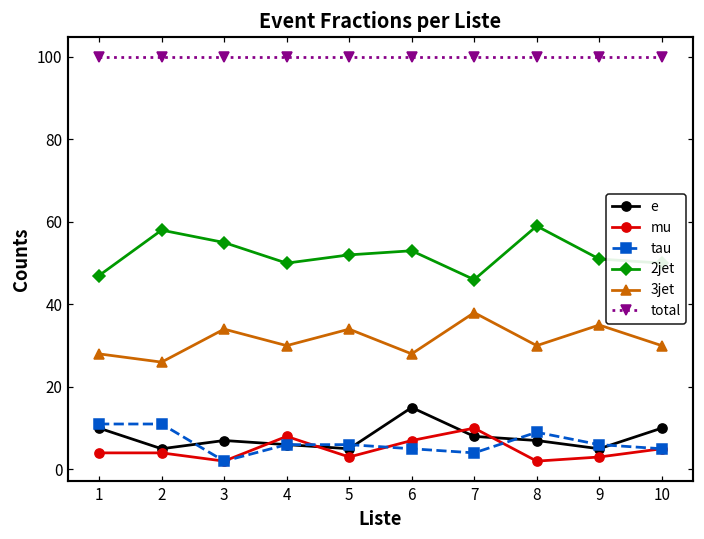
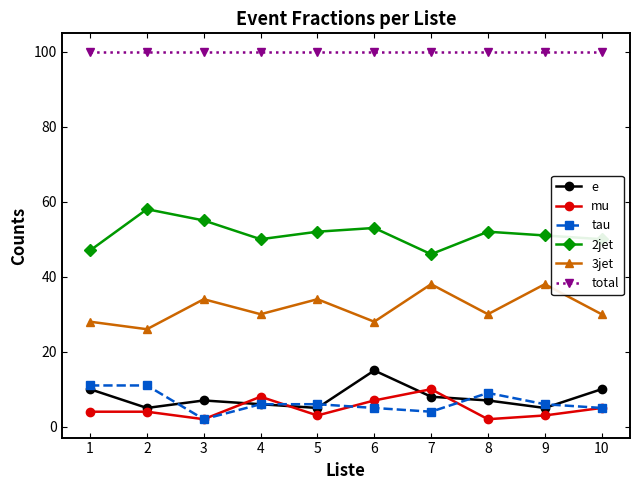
  {
    "e": {
      "1": 10,
      "2": 5,
      "3": 7,
      "5": 5,
      "6": 15,
      "7": 8,
      "8": 7,
      "9": 5,
      "10": 10
    },
    "mu": {
      "1": 4,
      "2": 4,
      "4": 8,
      "5": 3,
      "6": 7,
      "7": 10,
      "8": 2,
      "9": 3
    },
    "tau": {
      "1": 11,
      "2": 11,
      "5": 6,
      "6": 5,
      "7": 4,
      "8": 9,
      "9": 6
    },
    "2jet": {
      "1": 47,
      "2": 58,
      "3": 55,
      "4": 50,
      "5": 52,
      "6": 53,
      "7": 46,
-     "8": 59,
+     "8": 52,
      "9": 51
    },
    "3jet": {
      "1": 28,
      "2": 26,
      "3": 34,
      "4": 30,
      "5": 34,
      "6": 28,
      "7": 38,
      "8": 30,
-     "9": 35,
+     "9": 38,
      "10": 30
    },
    "total": {
      "1": 100,
      "2": 100,
      "3": 100,
      "4": 100,
      "5": 100,
      "6": 100,
      "7": 100,
      "8": 100,
      "9": 100,
      "10": 100
    }
  }
